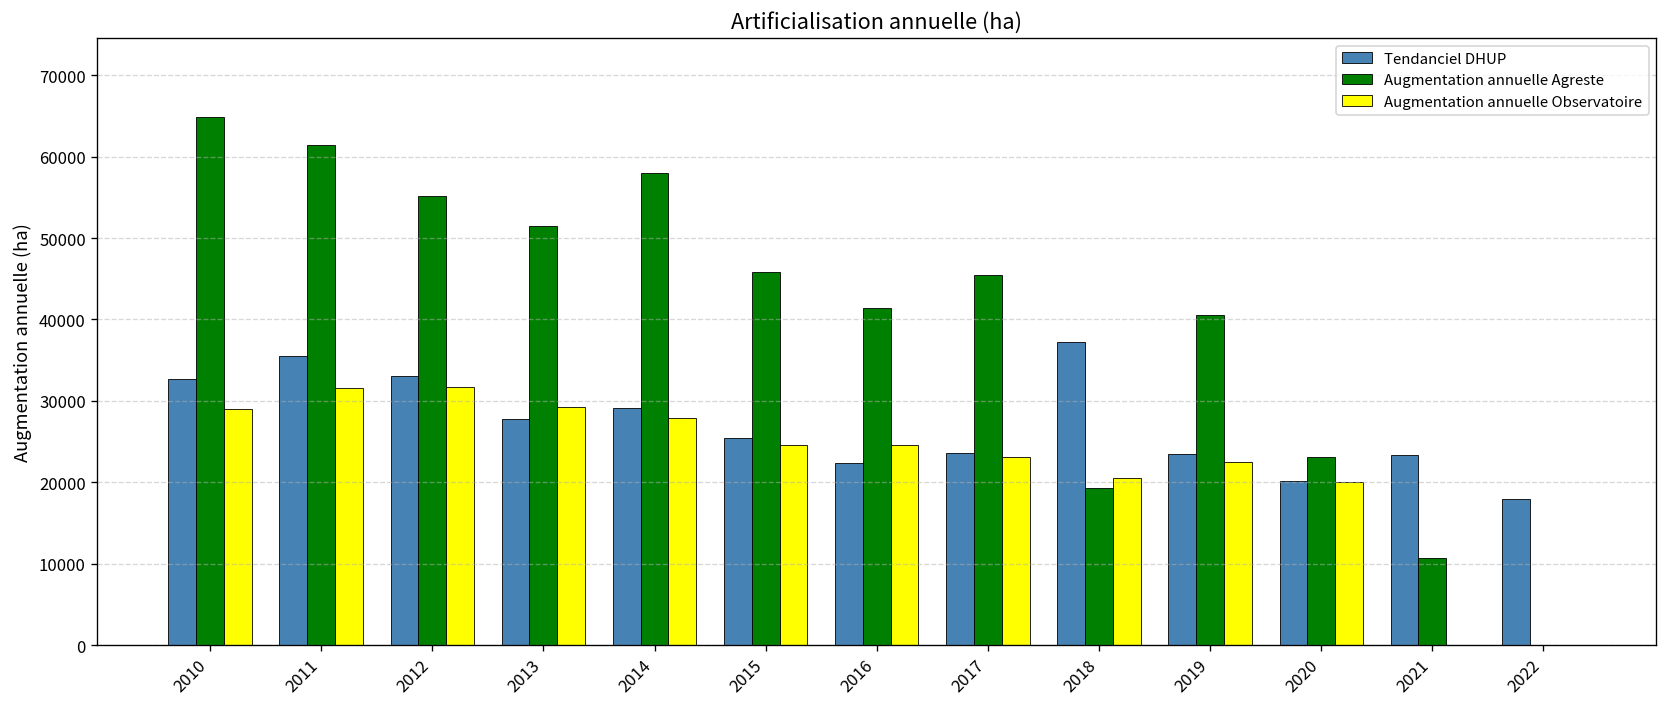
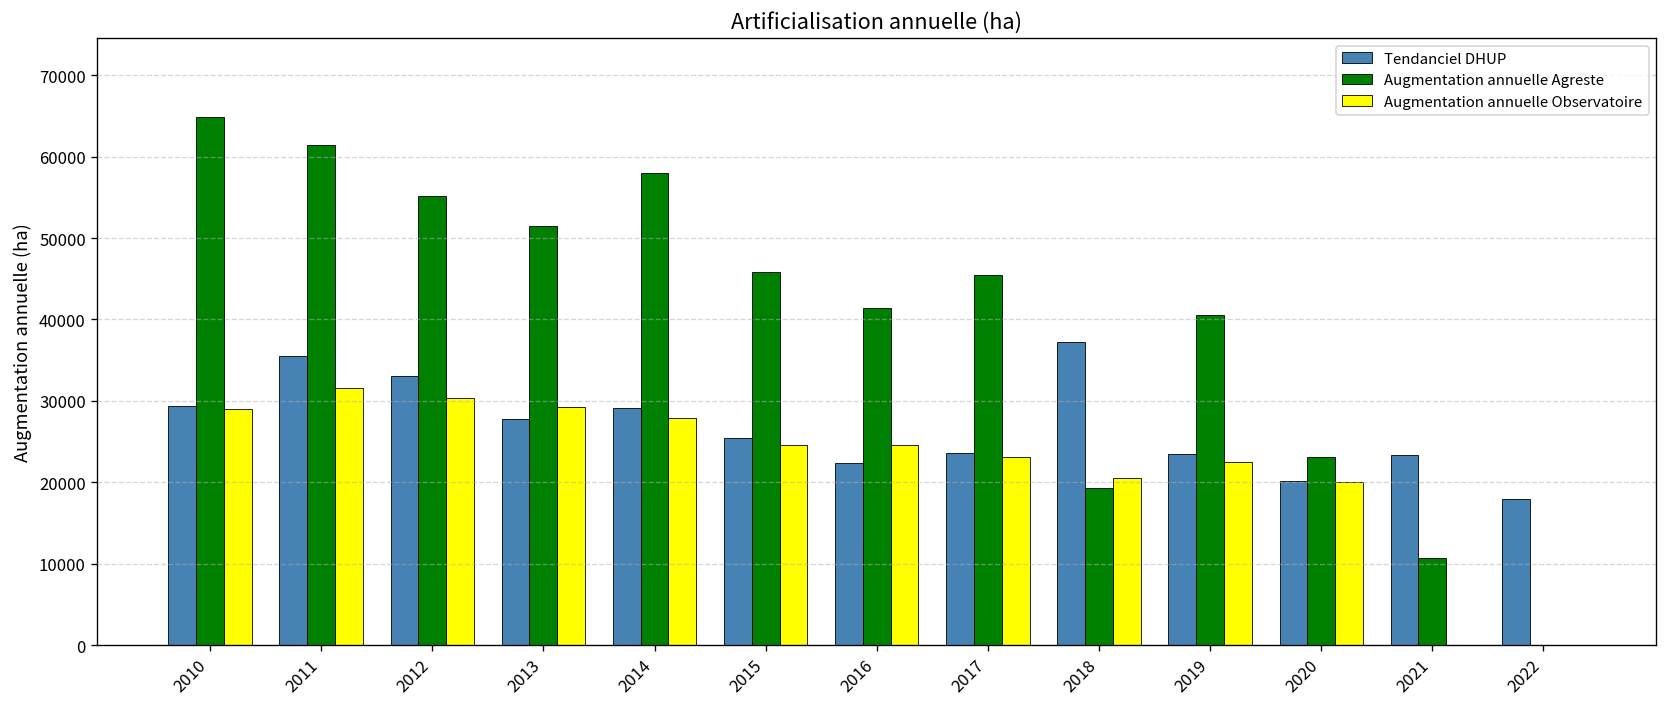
  {
    "Tendanciel DHUP": {
-     "2010": 33000,
+     "2010": 29000,
      "2011": 36000,
      "2012": 33000,
      "2013": 28000,
      "2014": 29000,
      "2015": 25000,
      "2016": 22000,
      "2017": 24000,
      "2018": 37000,
      "2019": 24000,
      "2020": 20000,
      "2021": 23000,
      "2022": 18000
    },
    "Augmentation annuelle Agreste": {
      "2010": 65000,
      "2011": 61000,
      "2012": 55000,
      "2013": 51000,
      "2014": 58000,
      "2015": 46000,
      "2016": 41000,
      "2017": 45000,
      "2018": 19000,
      "2019": 41000,
      "2020": 23000,
      "2021": 11000,
      "2022": 0
    },
    "Augmentation annuelle Observatoire": {
      "2010": 29000,
      "2011": 32000,
-     "2012": 32000,
+     "2012": 30000,
      "2013": 29000,
      "2014": 28000,
      "2015": 25000,
      "2016": 25000,
      "2017": 23000,
      "2018": 21000,
      "2019": 23000,
      "2020": 20000,
      "2021": 0,
      "2022": 0
    }
  }
